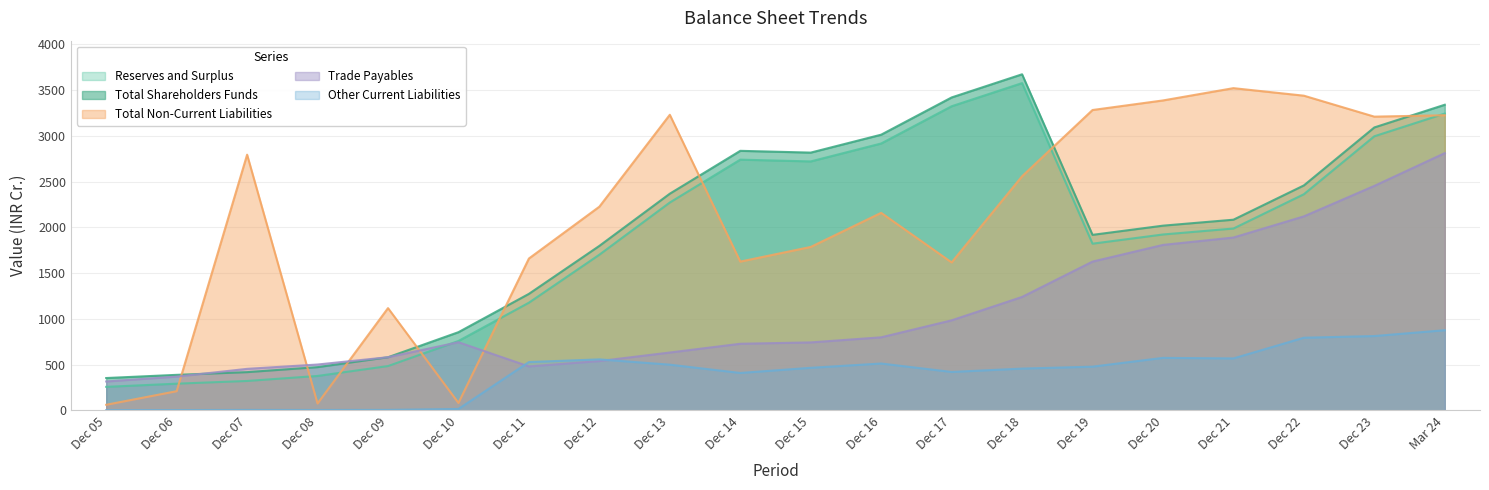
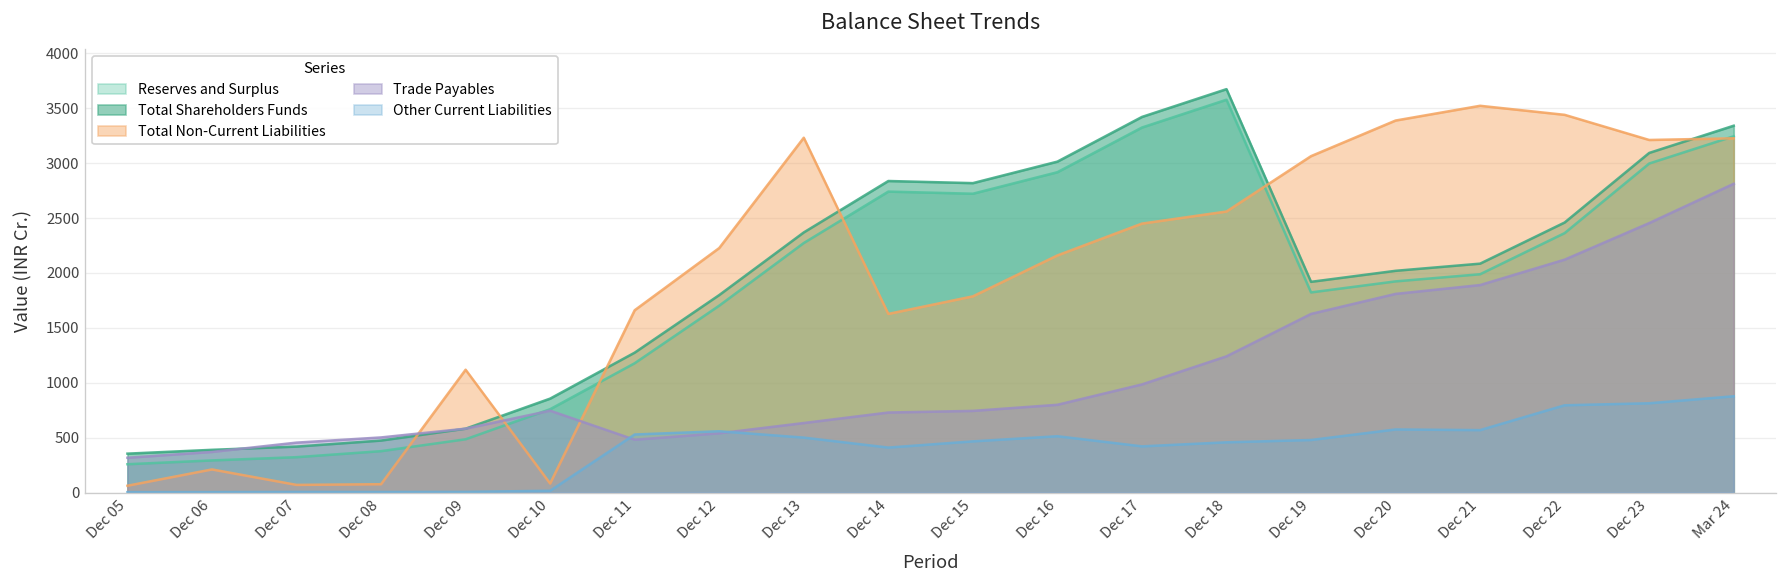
  {
    "Total Non-Current Liabilities": {
      "Dec 05": 100,
      "Dec 06": 200,
-     "Dec 07": 2800,
+     "Dec 07": 100,
      "Dec 08": 100,
      "Dec 09": 1100,
      "Dec 10": 100,
      "Dec 11": 1700,
      "Dec 12": 2200,
      "Dec 13": 3200,
      "Dec 14": 1600,
      "Dec 15": 1800,
      "Dec 16": 2200,
-     "Dec 17": 1600,
+     "Dec 17": 2400,
      "Dec 18": 2600,
-     "Dec 19": 3300,
+     "Dec 19": 3100,
      "Dec 20": 3400,
      "Dec 21": 3500,
      "Dec 22": 3400,
      "Dec 23": 3200
    }
  }
